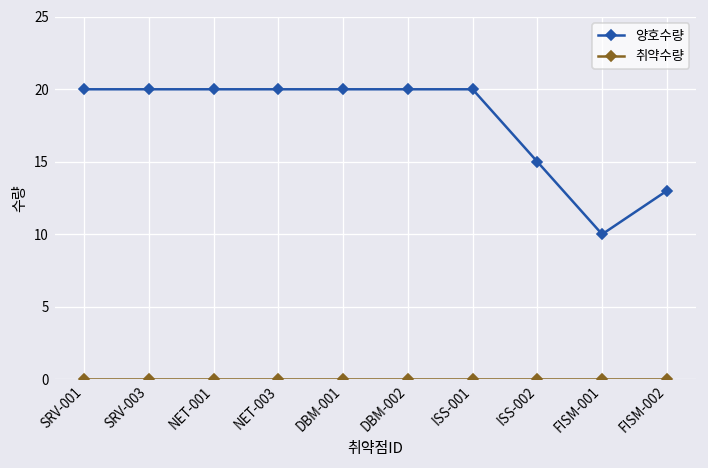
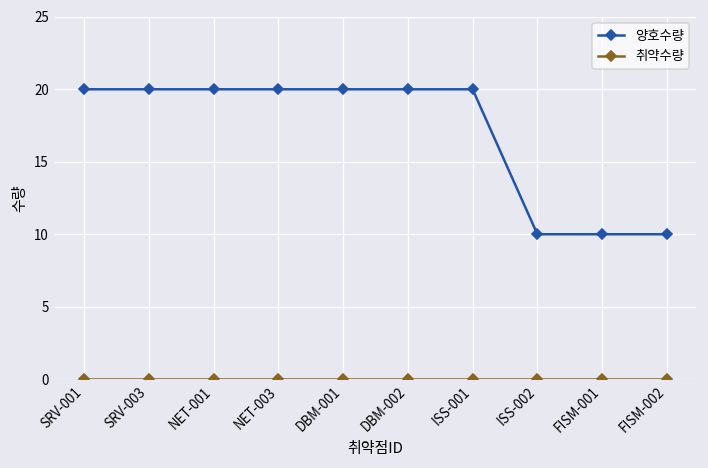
  {
    "양호수량": {
      "SRV-001": 20,
      "SRV-003": 20,
      "NET-001": 20,
      "NET-003": 20,
      "DBM-001": 20,
      "DBM-002": 20,
      "ISS-001": 20,
-     "ISS-002": 15,
+     "ISS-002": 10,
      "FISM-001": 10,
-     "FISM-002": 13
+     "FISM-002": 10
    },
    "취약수량": {
      "SRV-001": 0,
      "SRV-003": 0,
      "NET-001": 0,
      "NET-003": 0,
      "DBM-001": 0,
      "DBM-002": 0,
      "ISS-001": 0,
      "ISS-002": 0,
      "FISM-001": 0,
      "FISM-002": 0
    }
  }
